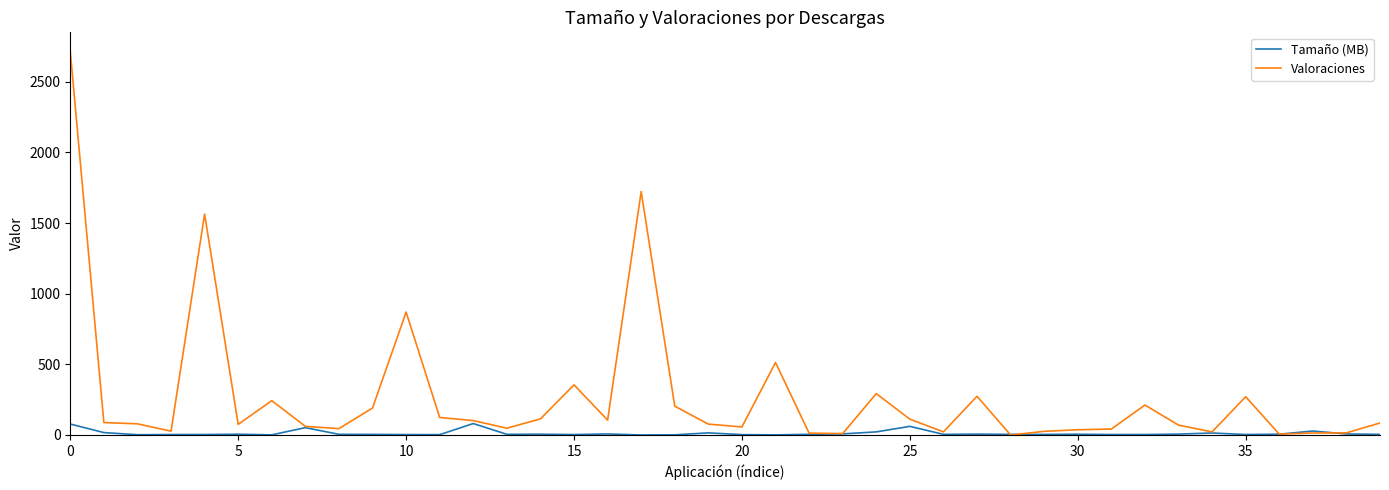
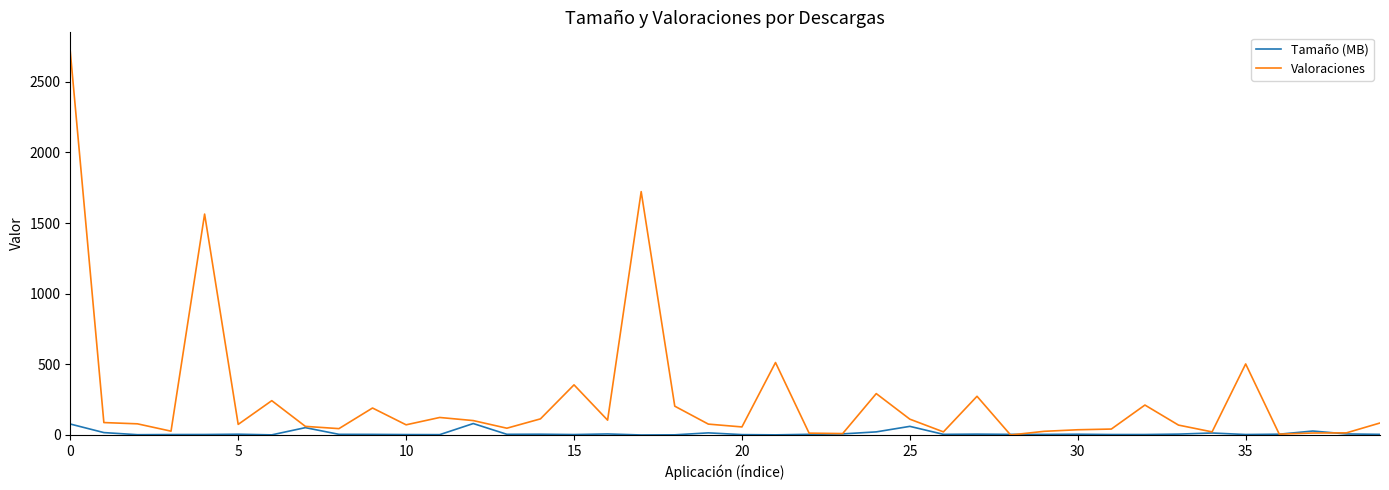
  {
    "Tamaño (MB)": {
      "0": 80,
      "5": 10,
      "10": 0,
      "15": 0,
      "20": 0,
      "25": 60,
      "30": 10,
      "35": 0
    },
    "Valoraciones": {
      "0": 2720,
      "5": 80,
-     "10": 870,
+     "10": 70,
      "15": 360,
      "20": 60,
      "25": 110,
      "30": 40,
-     "35": 270
+     "35": 500
    }
  }
